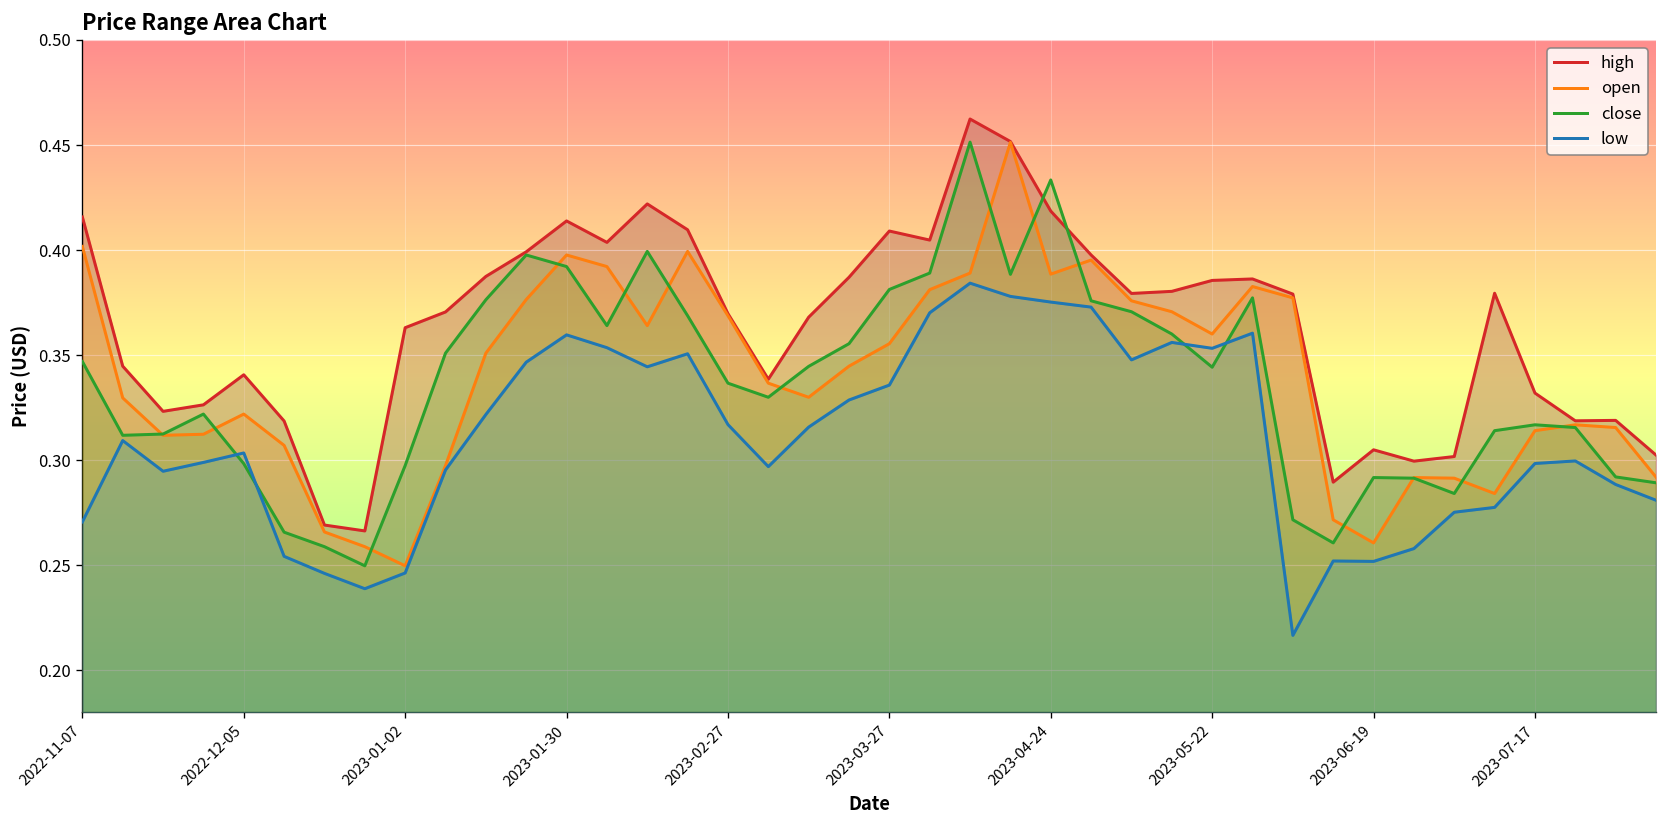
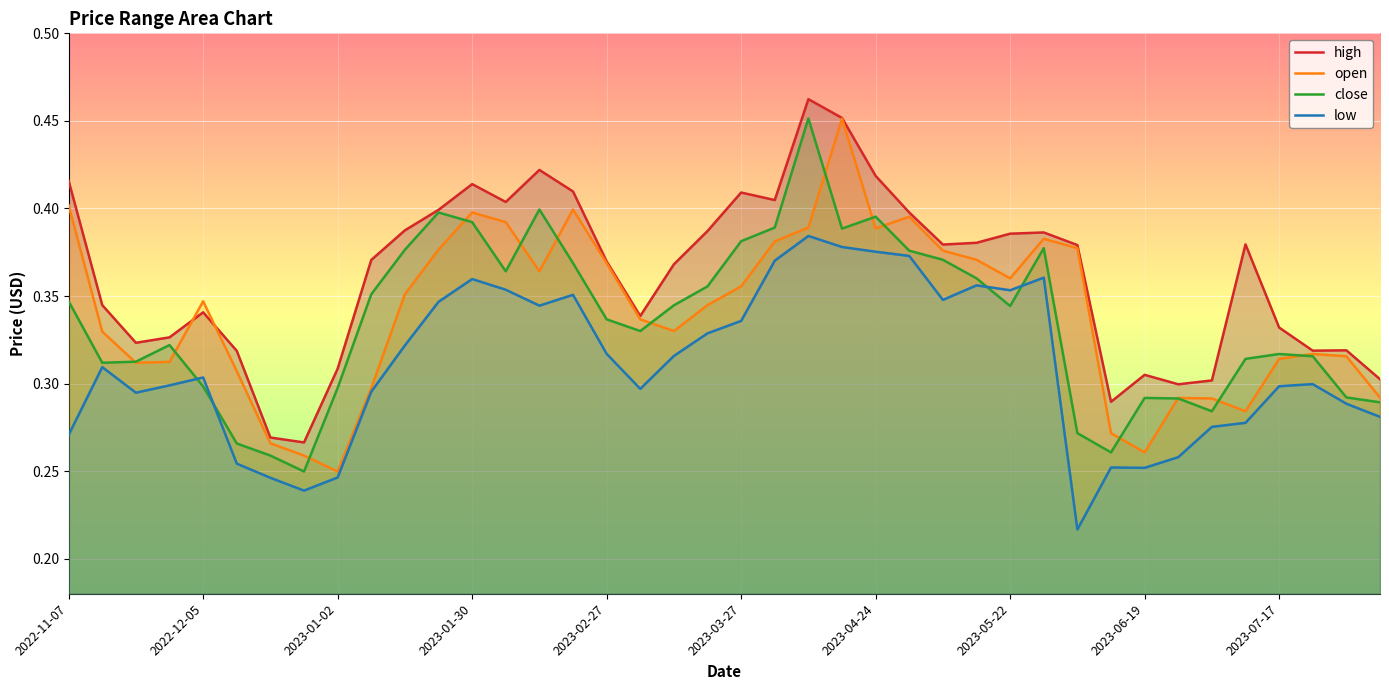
  {
    "high": {
      "2022-11-07": 0.416,
      "2022-12-05": 0.341,
-     "2023-01-02": 0.363,
+     "2023-01-02": 0.309,
      "2023-01-30": 0.414,
      "2023-03-27": 0.409,
      "2023-04-24": 0.419,
      "2023-05-22": 0.386,
      "2023-06-19": 0.305,
      "2023-07-17": 0.332
    },
    "open": {
      "2022-11-07": 0.402,
-     "2022-12-05": 0.322,
+     "2022-12-05": 0.347,
      "2023-01-02": 0.250,
      "2023-01-30": 0.398,
      "2023-03-27": 0.356,
      "2023-04-24": 0.389,
      "2023-05-22": 0.360,
      "2023-06-19": 0.261,
      "2023-07-17": 0.314
    },
    "close": {
      "2022-11-07": 0.347,
      "2022-12-05": 0.298,
      "2023-01-02": 0.298,
      "2023-01-30": 0.392,
      "2023-02-27": 0.337,
      "2023-03-27": 0.381,
-     "2023-04-24": 0.433,
+     "2023-04-24": 0.395,
      "2023-05-22": 0.344,
      "2023-06-19": 0.292,
      "2023-07-17": 0.317
    },
    "low": {
      "2022-11-07": 0.271,
      "2022-12-05": 0.304,
      "2023-01-02": 0.246,
      "2023-01-30": 0.360,
      "2023-02-27": 0.317,
      "2023-03-27": 0.336,
      "2023-04-24": 0.375,
      "2023-05-22": 0.353,
      "2023-06-19": 0.252,
      "2023-07-17": 0.299
    }
  }
